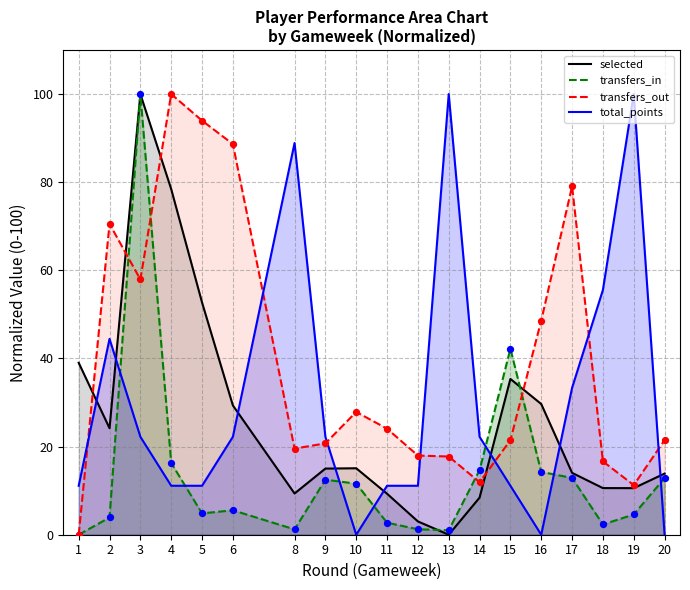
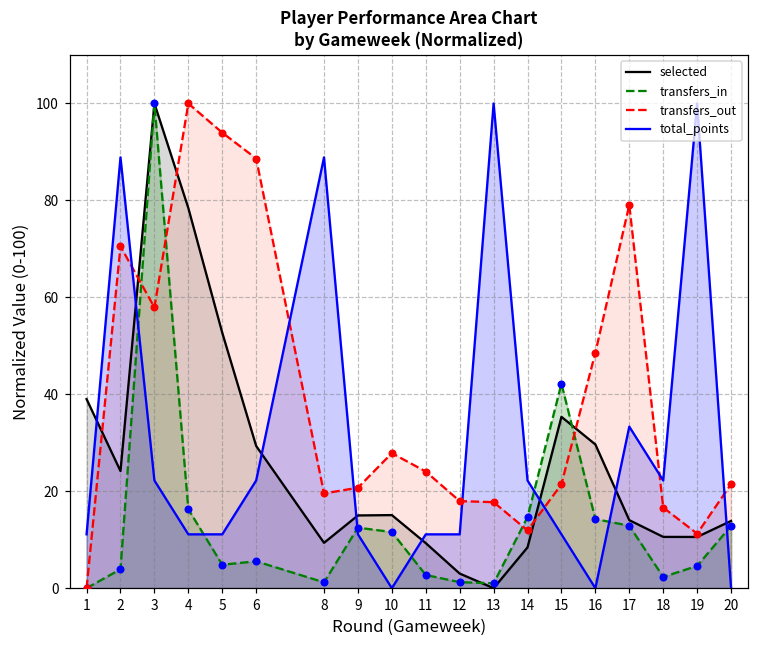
  {
    "total_points": {
      "1": 11,
-     "2": 44,
+     "2": 89,
      "3": 22,
      "4": 11,
      "5": 11,
      "6": 22,
      "8": 89,
-     "9": 22,
+     "9": 11,
      "10": 0,
      "11": 11,
      "12": 11,
      "13": 100,
      "14": 22,
      "15": 11,
      "16": 0,
      "17": 33,
-     "18": 56,
+     "18": 22,
      "20": 0
    }
  }
